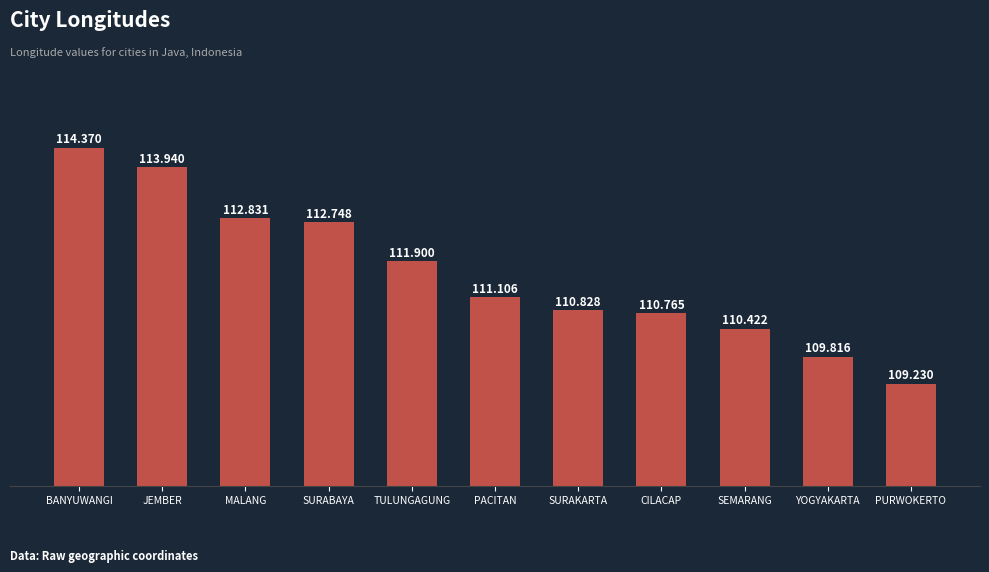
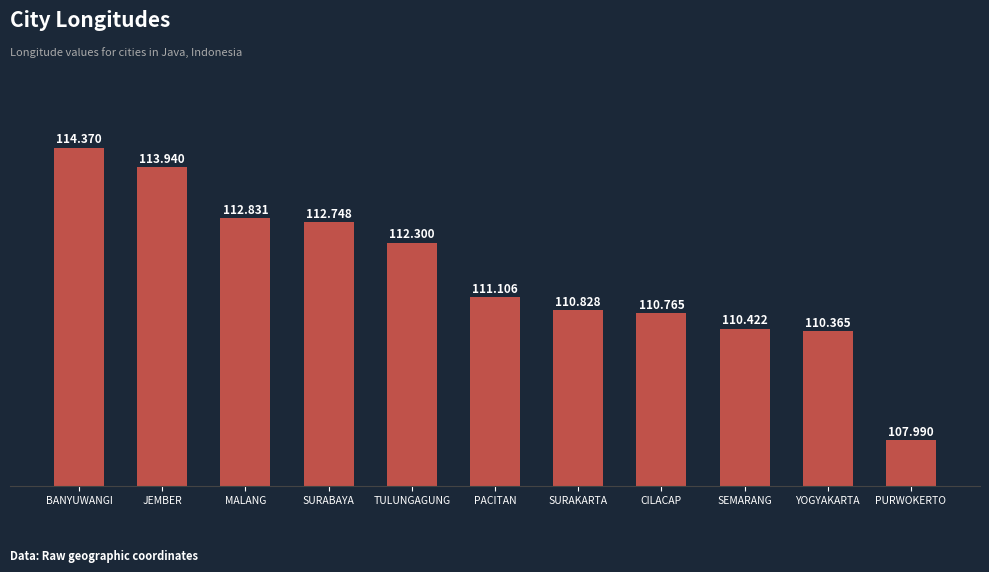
  {
    "BANYUWANGI": 114.370,
    "JEMBER": 113.940,
    "MALANG": 112.831,
    "SURABAYA": 112.748,
-   "TULUNGAGUNG": 111.900,
+   "TULUNGAGUNG": 112.300,
    "PACITAN": 111.106,
    "SURAKARTA": 110.828,
    "CILACAP": 110.765,
    "SEMARANG": 110.422,
-   "YOGYAKARTA": 109.816,
-   "PURWOKERTO": 109.230
+   "YOGYAKARTA": 110.365,
+   "PURWOKERTO": 107.990
  }
